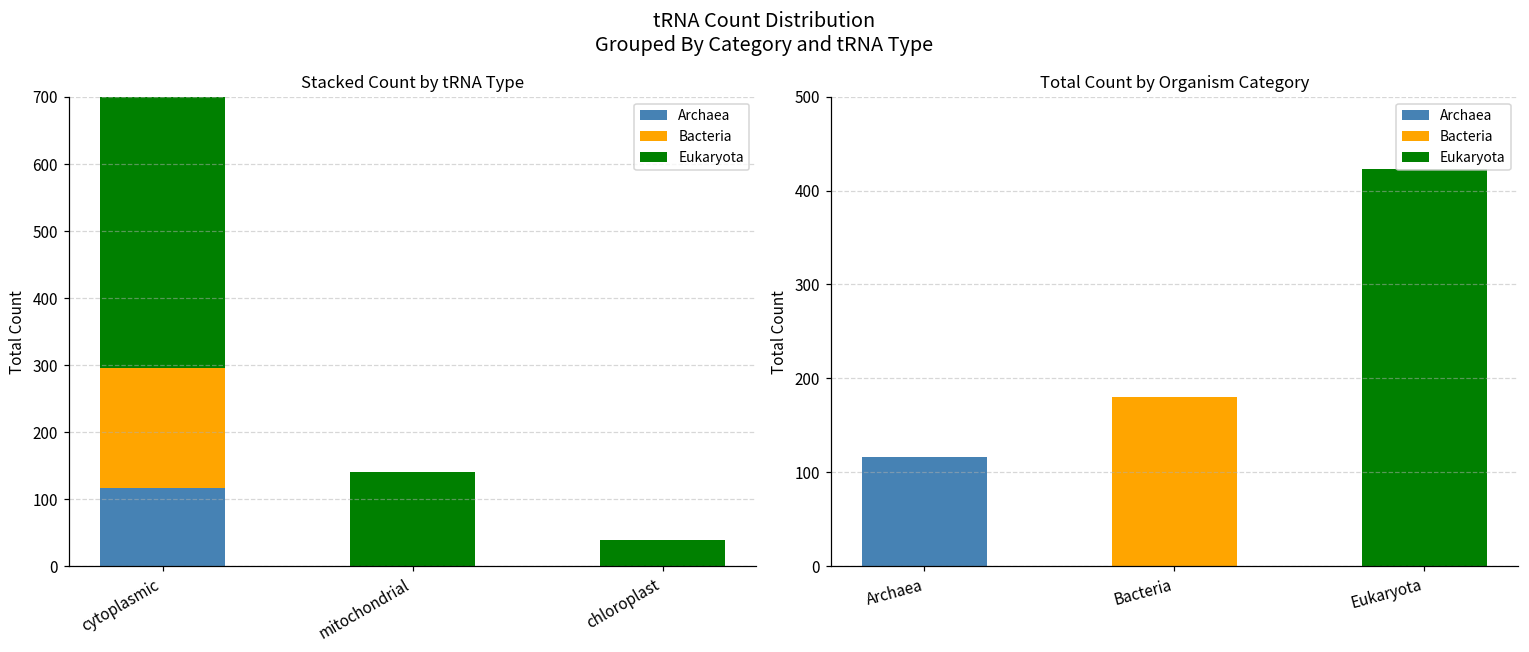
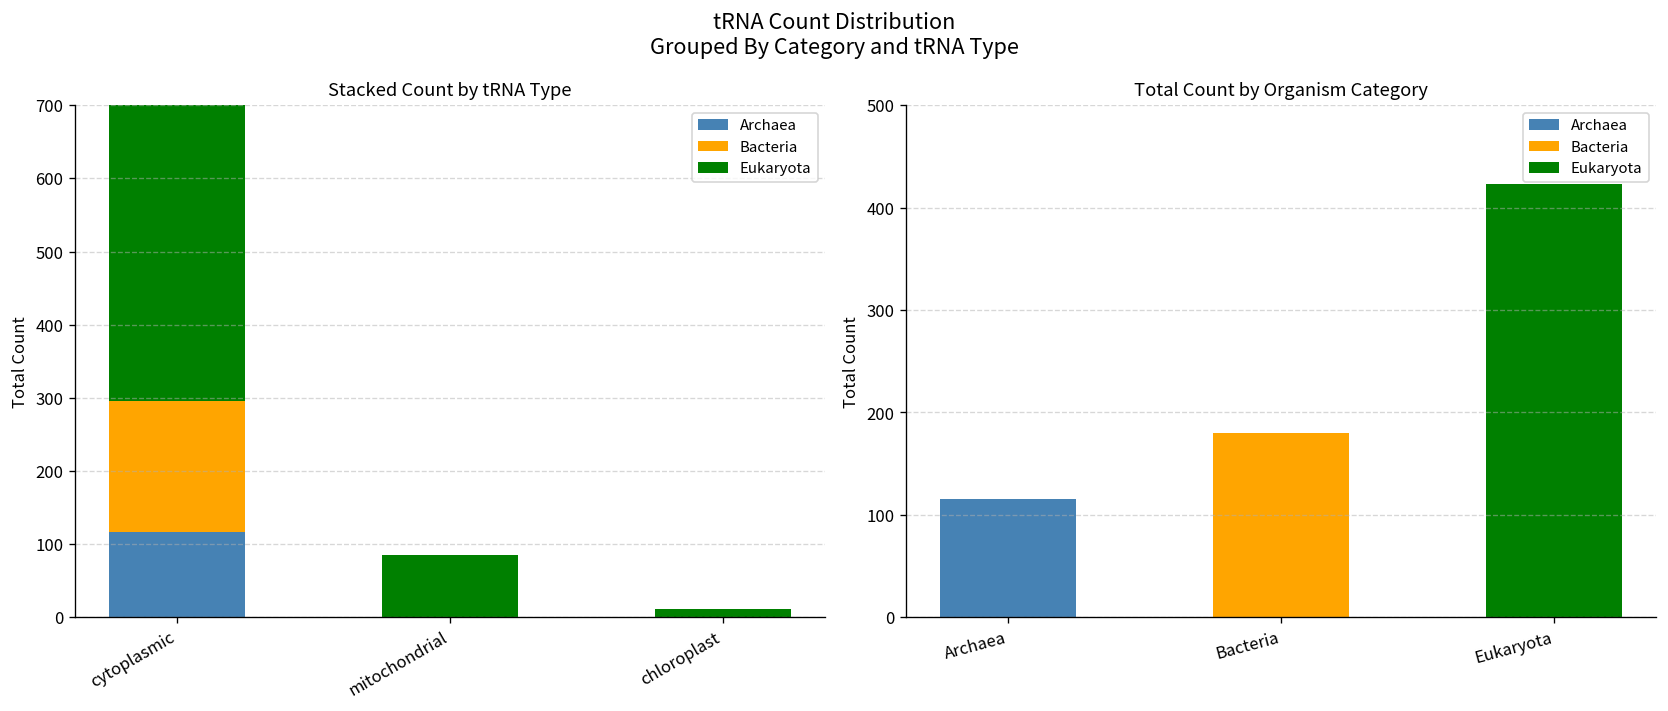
  {
    "Stacked Count by tRNA Type": {
      "Archaea": {
        "cytoplasmic": 120,
        "mitochondrial": 0,
        "chloroplast": 0
      },
      "Bacteria": {
        "cytoplasmic": 180,
        "mitochondrial": 0,
        "chloroplast": 0
      },
      "Eukaryota": {
-       "mitochondrial": 140,
-       "chloroplast": 40
+       "mitochondrial": 90,
+       "chloroplast": 10
      }
    },
    "Total Count by Organism Category": {
      "Archaea": 120,
      "Bacteria": 180
    }
  }
